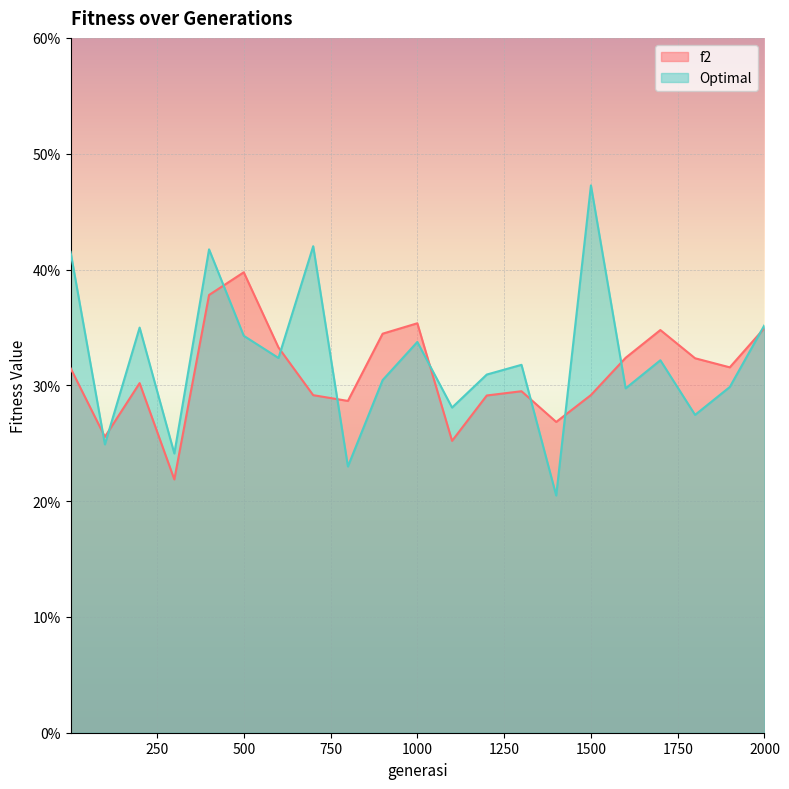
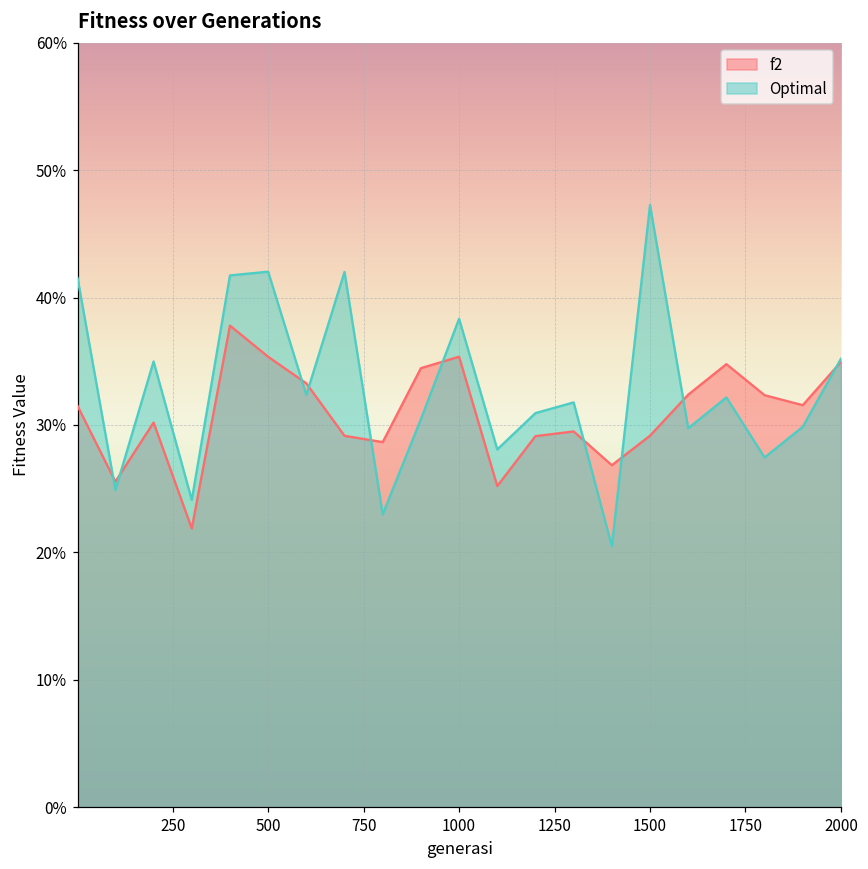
  {
    "f2": {
-     "500": "39.8%",
+     "500": "35.4%",
      "1000": "35.4%",
      "1500": "29.2%",
      "2000": "34.9%"
    },
    "Optimal": {
-     "500": "34.3%",
-     "1000": "33.7%",
+     "500": "42.0%",
+     "1000": "38.3%",
      "1500": "47.3%",
      "2000": "35.2%"
    }
  }
